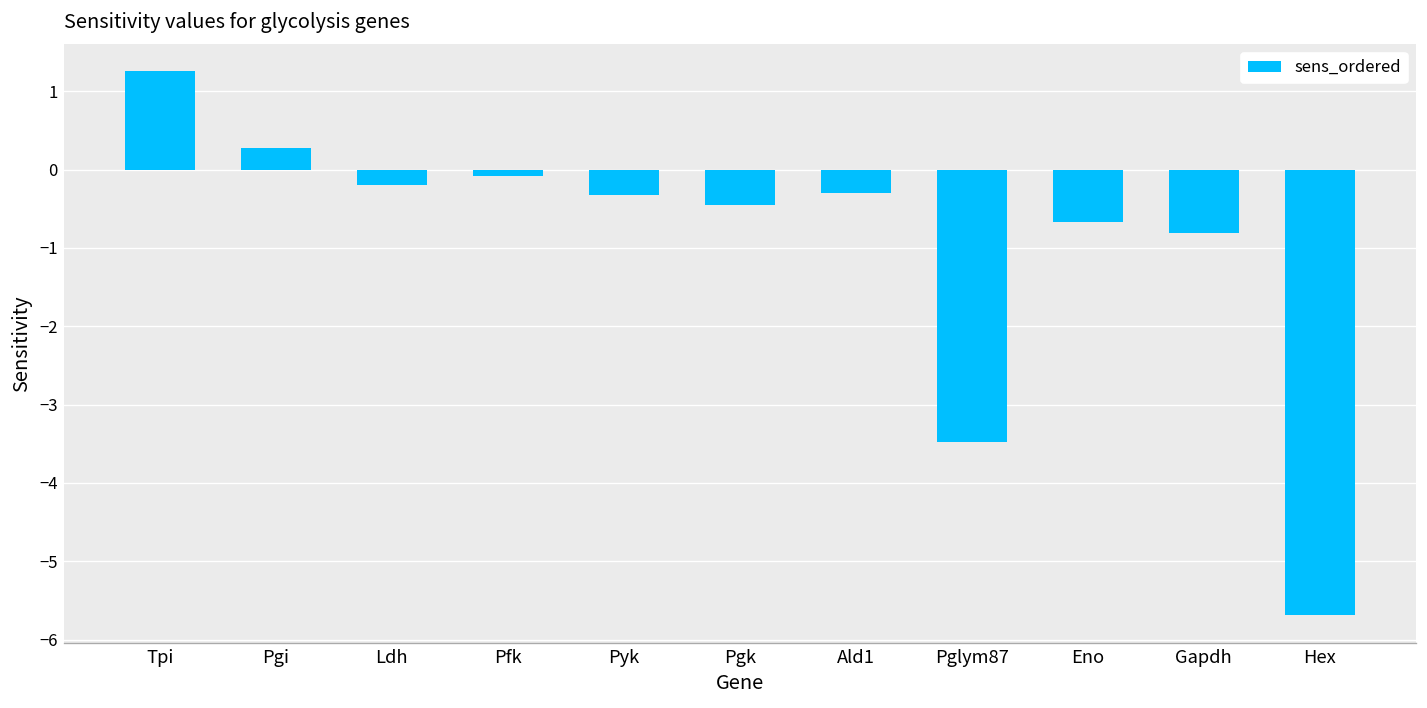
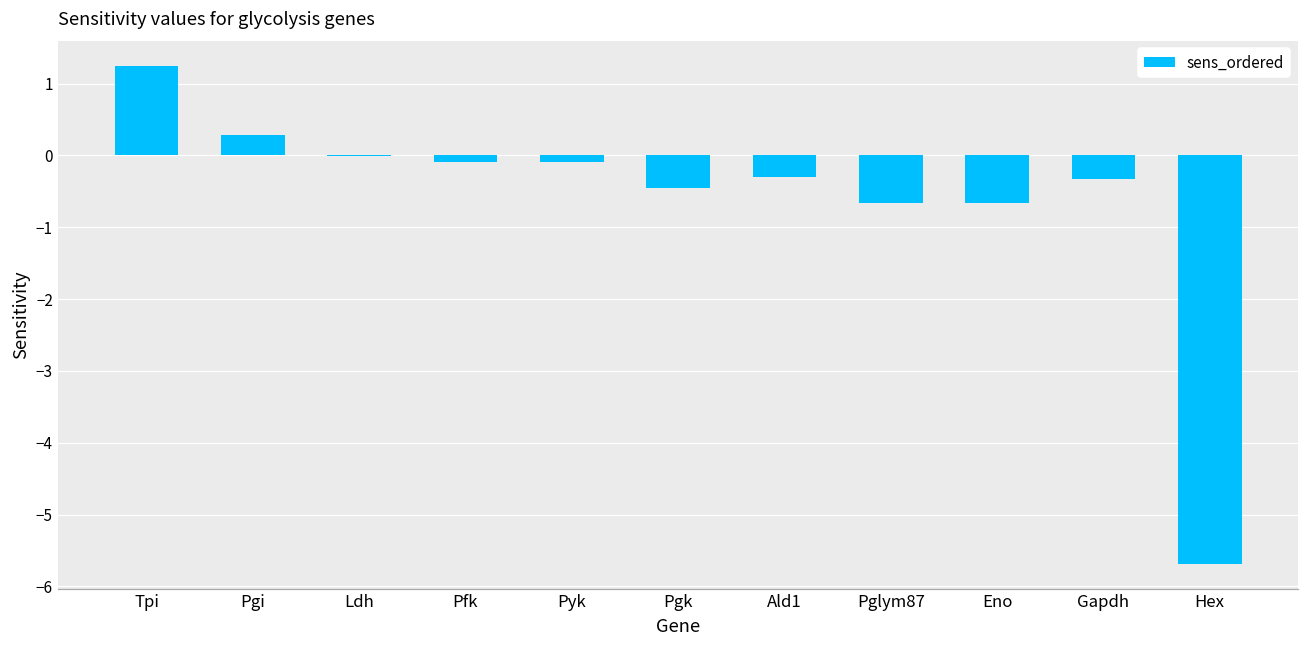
  {
    "Tpi": 1.3,
    "Pgi": 0.3,
-   "Ldh": -0.2,
+   "Ldh": 0.0,
    "Pfk": -0.1,
-   "Pyk": -0.3,
+   "Pyk": -0.1,
    "Pgk": -0.4,
    "Ald1": -0.3,
-   "Pglym87": -3.5,
+   "Pglym87": -0.7,
    "Eno": -0.7,
-   "Gapdh": -0.8,
+   "Gapdh": -0.3,
    "Hex": -5.7
  }
